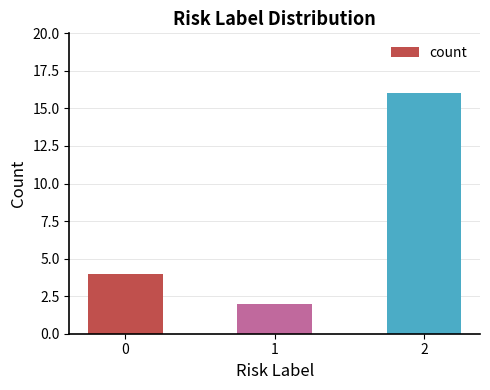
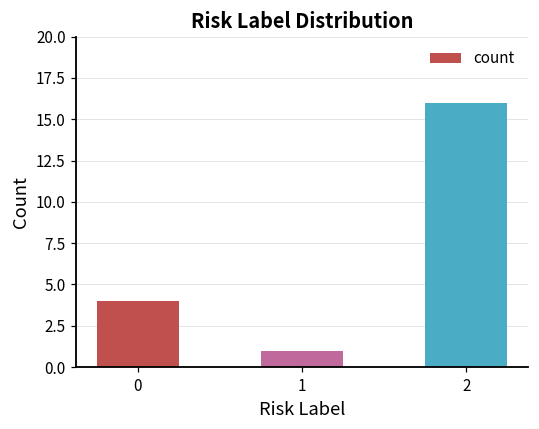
  {
    "0": 4,
-   "1": 2,
+   "1": 1,
    "2": 16
  }
